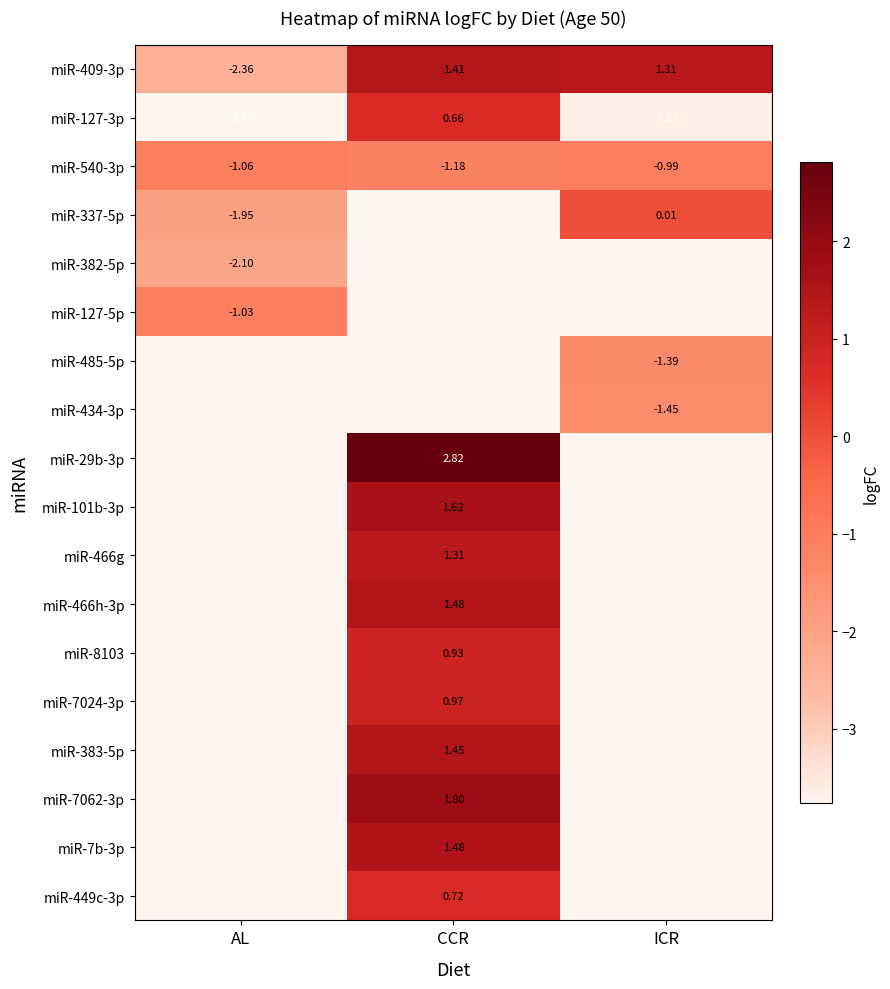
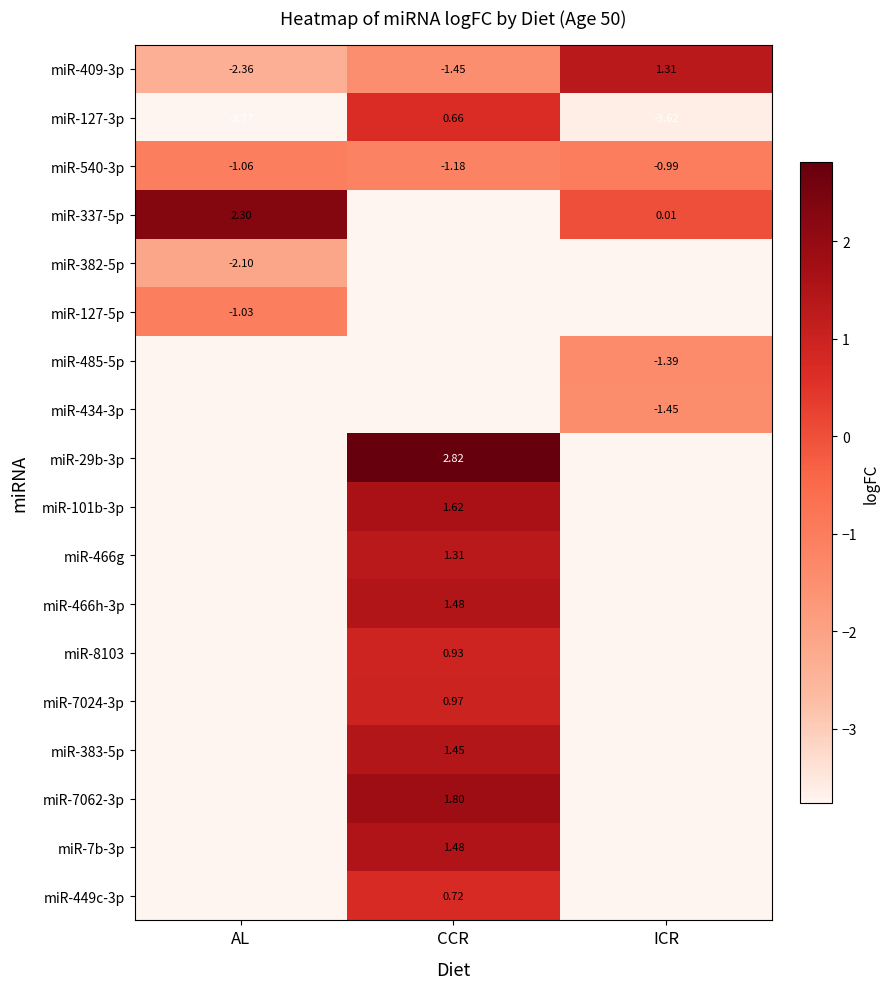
  {
    "miR-409-3p": {
      "AL": -2.36,
-     "CCR": 1.41,
+     "CCR": -1.45,
      "ICR": 1.31
    },
    "miR-127-3p": {
      "CCR": 0.66
    },
    "miR-540-3p": {
      "AL": -1.06,
      "CCR": -1.18,
      "ICR": -0.99
    },
    "miR-337-5p": {
-     "AL": -1.95,
+     "AL": 2.30,
      "ICR": 0.01
    },
    "miR-382-5p": {
      "AL": -2.10
    },
    "miR-127-5p": {
      "AL": -1.03
    },
    "miR-485-5p": {
      "ICR": -1.39
    },
    "miR-434-3p": {
      "ICR": -1.45
    },
    "miR-29b-3p": {
      "CCR": 2.82
    },
    "miR-101b-3p": {
      "CCR": 1.62
    },
    "miR-466g": {
      "CCR": 1.31
    },
    "miR-466h-3p": {
      "CCR": 1.48
    },
    "miR-8103": {
      "CCR": 0.93
    },
    "miR-7024-3p": {
      "CCR": 0.97
    },
    "miR-383-5p": {
      "CCR": 1.45
    },
    "miR-7062-3p": {
      "CCR": 1.80
    },
    "miR-7b-3p": {
      "CCR": 1.48
    },
    "miR-449c-3p": {
      "CCR": 0.72
    }
  }
